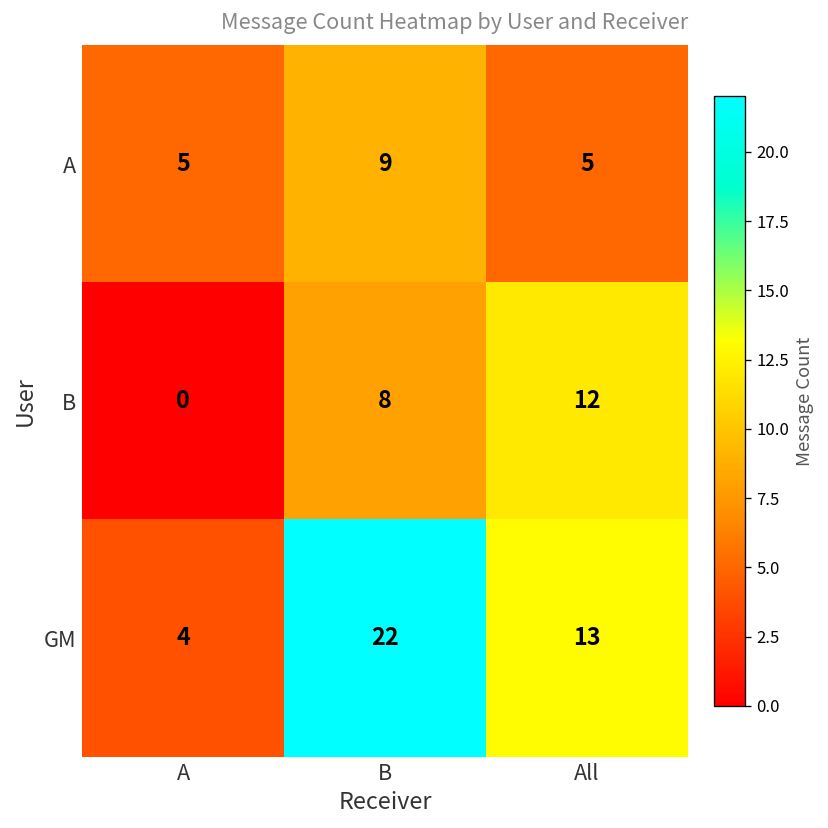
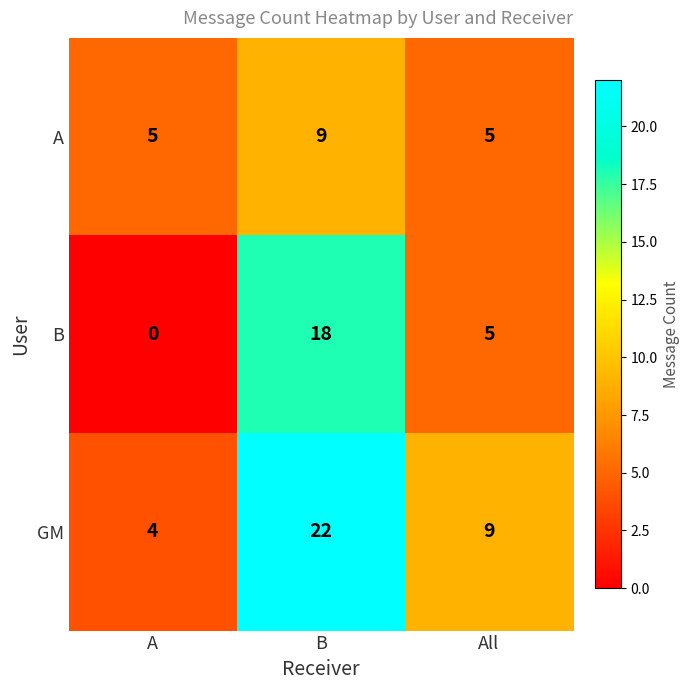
  {
    "A": {
      "A": 5,
      "B": 9,
      "All": 5
    },
    "B": {
      "A": 0,
-     "B": 8,
-     "All": 12
+     "B": 18,
+     "All": 5
    },
    "GM": {
      "A": 4,
      "B": 22,
-     "All": 13
+     "All": 9
    }
  }
